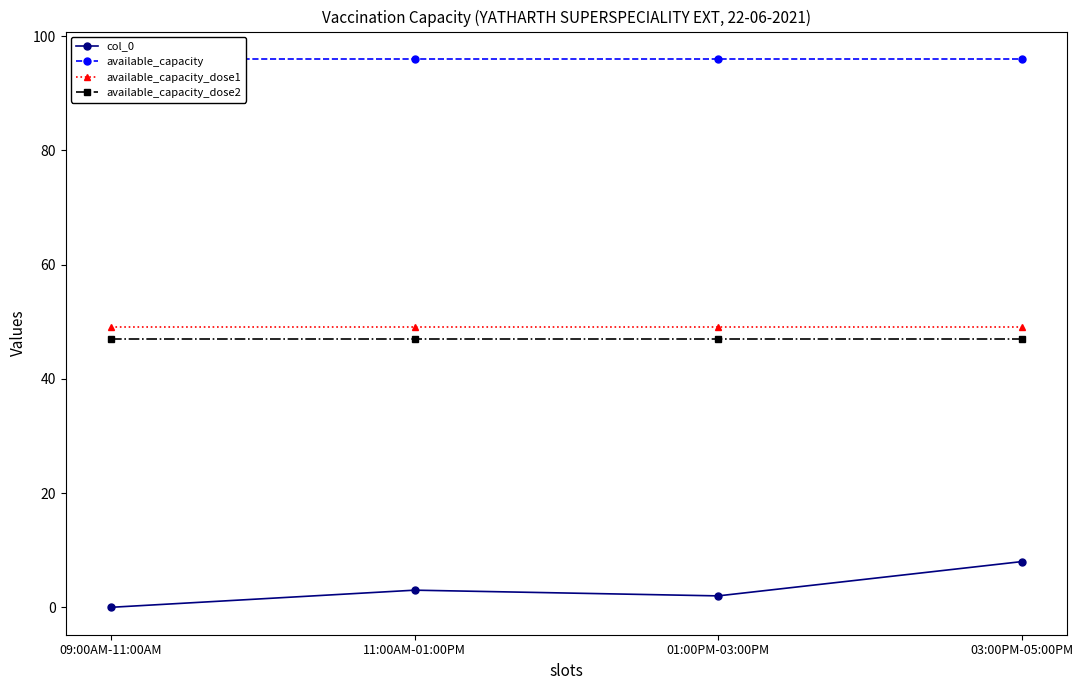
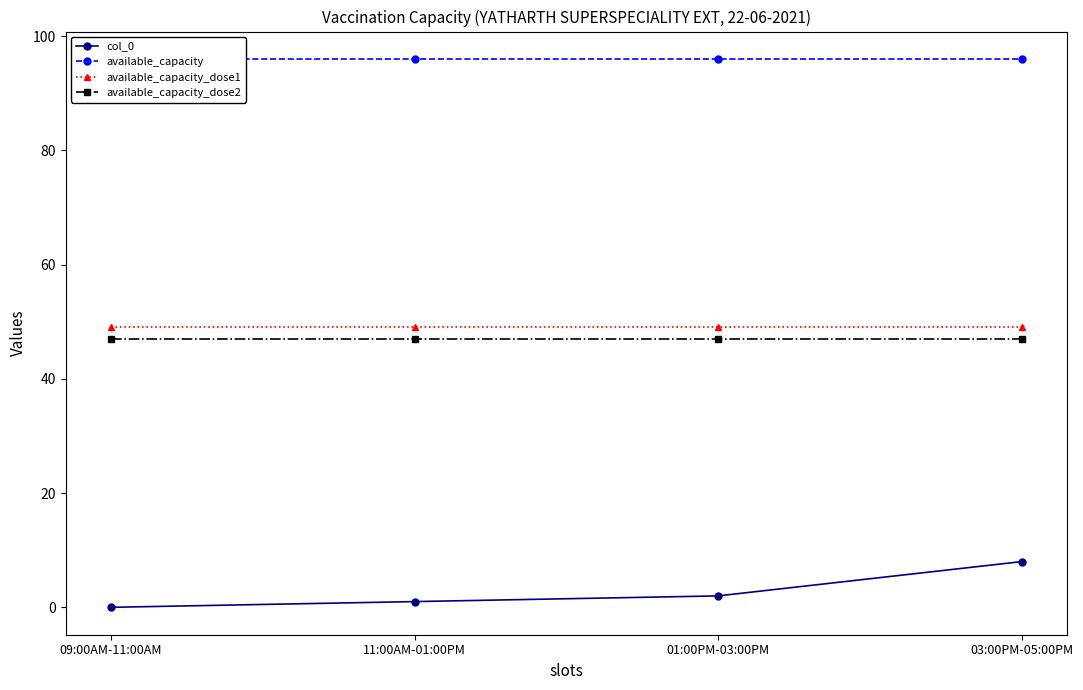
  {
    "col_0": {
      "09:00AM-11:00AM": 0,
-     "11:00AM-01:00PM": 3,
+     "11:00AM-01:00PM": 1,
      "01:00PM-03:00PM": 2,
      "03:00PM-05:00PM": 8
    },
    "available_capacity": {
      "11:00AM-01:00PM": 96,
      "01:00PM-03:00PM": 96,
      "03:00PM-05:00PM": 96
    },
    "available_capacity_dose1": {
      "09:00AM-11:00AM": 49,
      "11:00AM-01:00PM": 49,
      "01:00PM-03:00PM": 49,
      "03:00PM-05:00PM": 49
    },
    "available_capacity_dose2": {
      "09:00AM-11:00AM": 47,
      "11:00AM-01:00PM": 47,
      "01:00PM-03:00PM": 47,
      "03:00PM-05:00PM": 47
    }
  }
